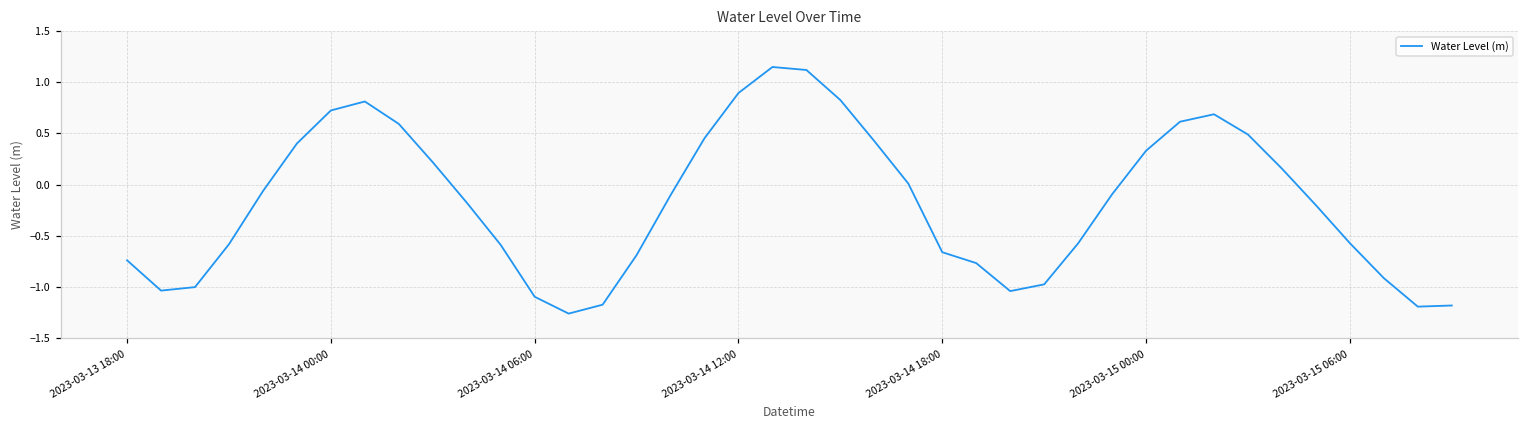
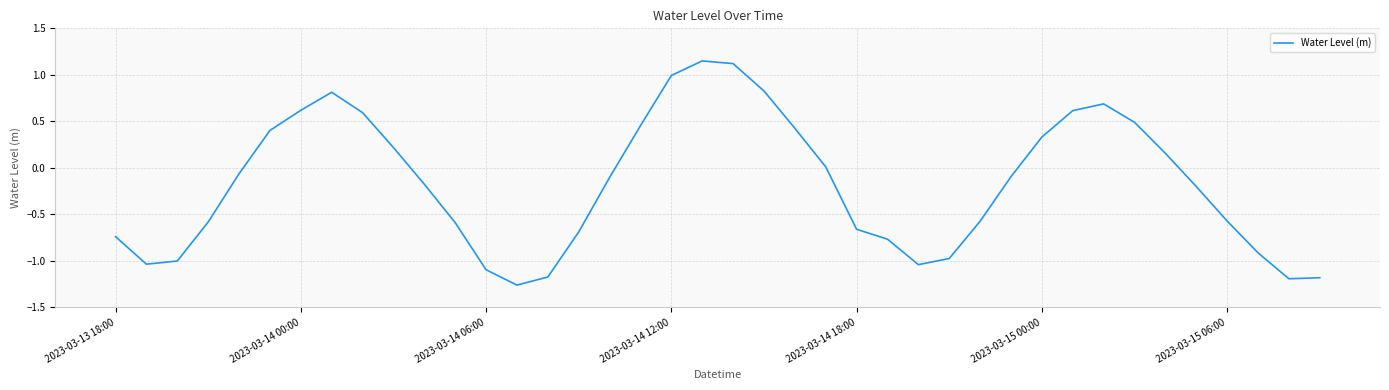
  {
    "2023-03-13 18:00": -0.7,
-   "2023-03-14 00:00": 0.7,
+   "2023-03-14 00:00": 0.6,
    "2023-03-14 06:00": -1.1,
-   "2023-03-14 12:00": 0.9,
+   "2023-03-14 12:00": 1.0,
    "2023-03-14 18:00": -0.7,
    "2023-03-15 00:00": 0.3,
    "2023-03-15 06:00": -0.6
  }
